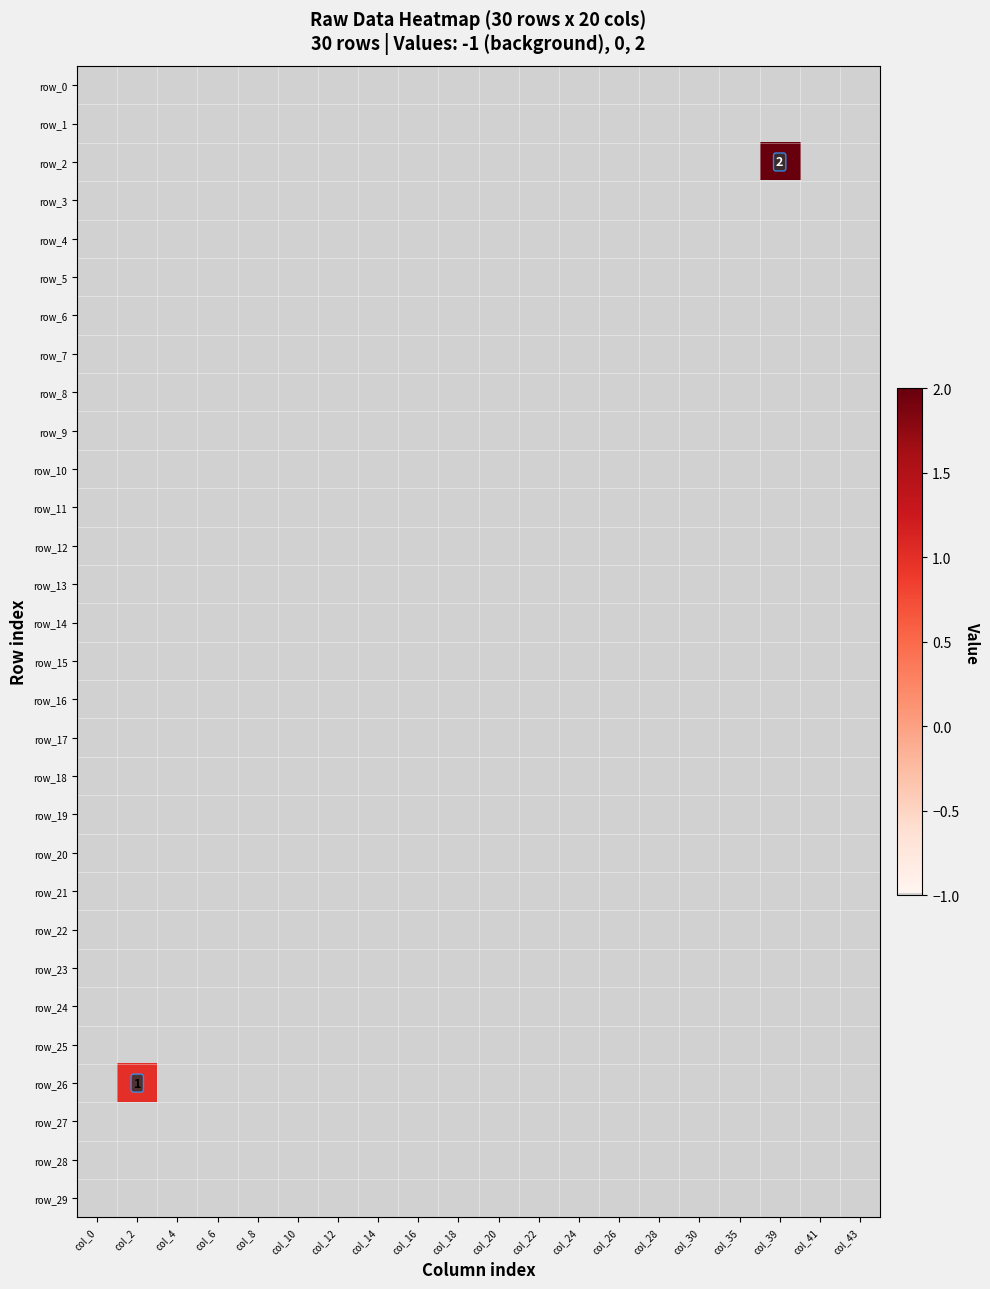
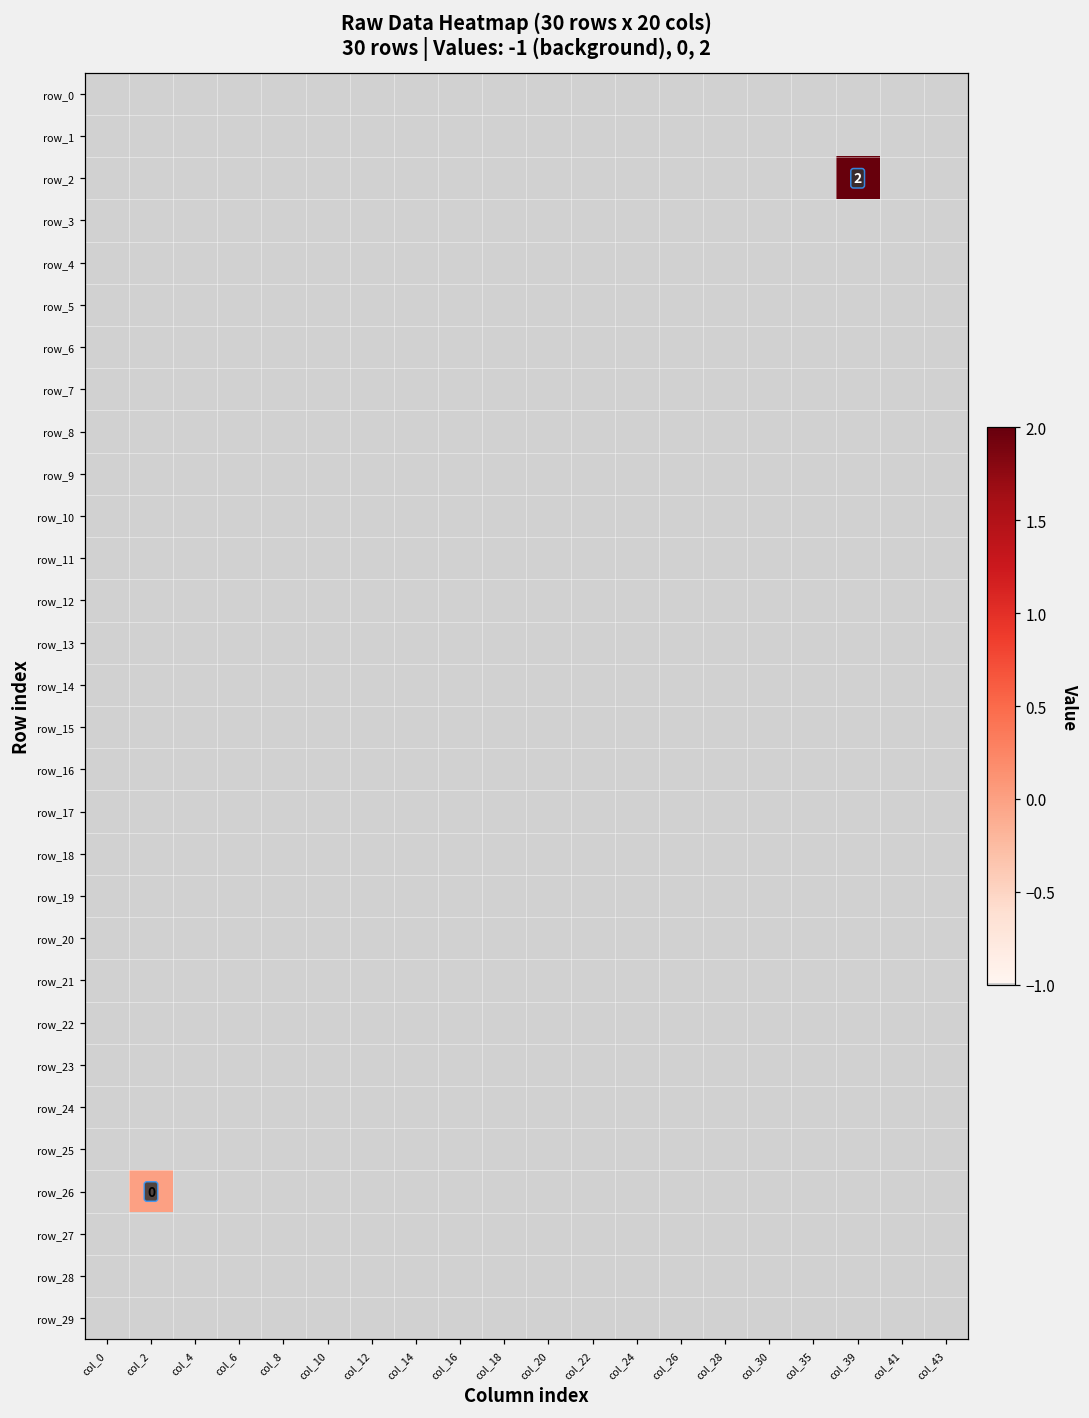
  {
    "row_26": {
-     "col_2": 1
+     "col_2": 0
    }
  }
